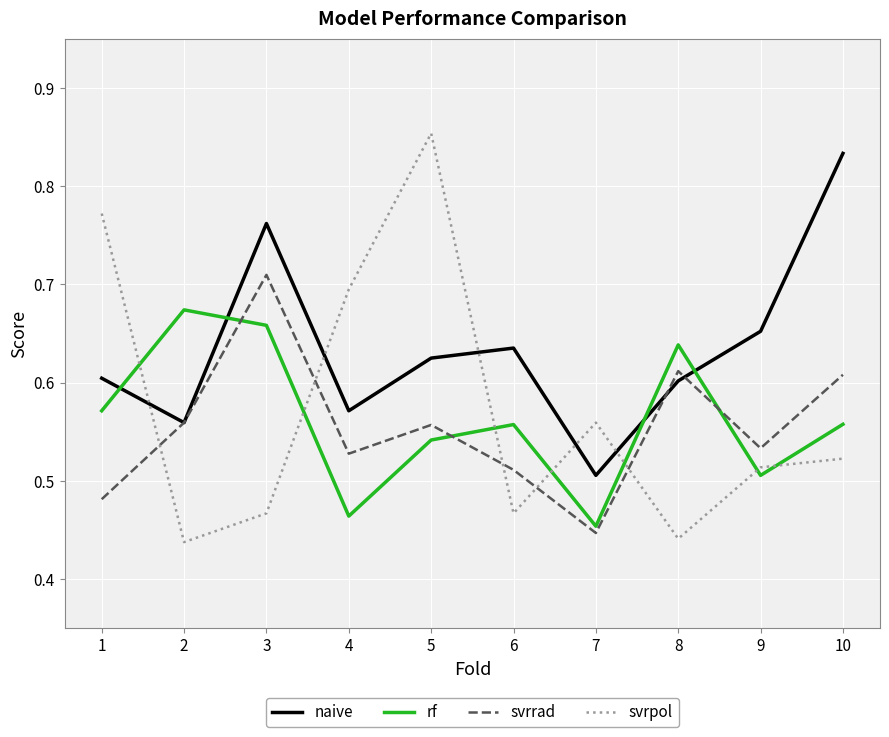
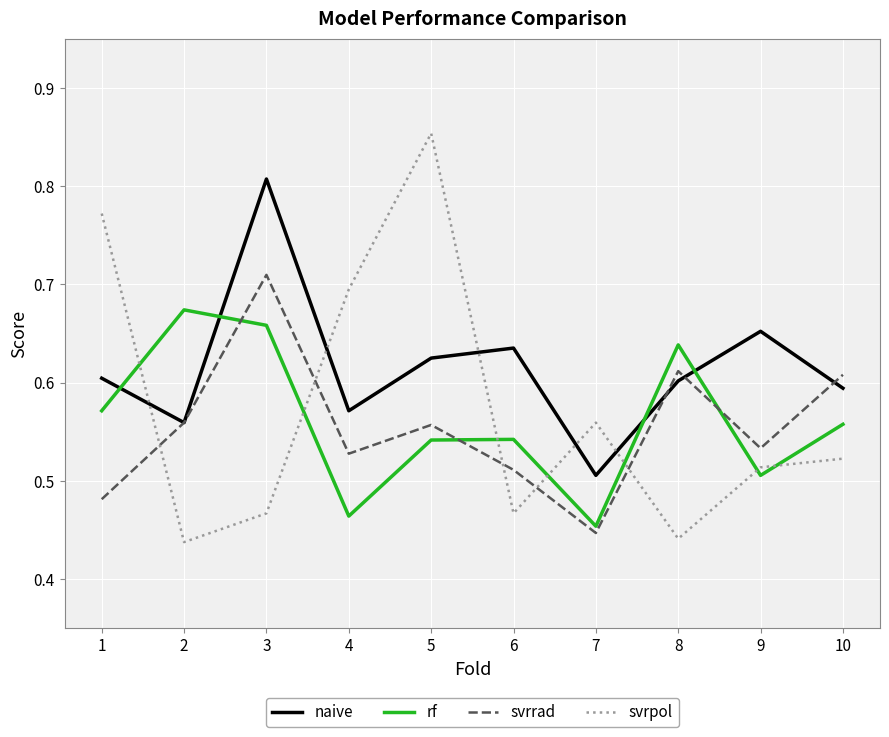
  {
    "naive": {
      "1": 0.60,
-     "3": 0.76,
+     "3": 0.81,
      "4": 0.57,
      "5": 0.63,
      "6": 0.64,
      "7": 0.51,
      "8": 0.60,
      "9": 0.65,
-     "10": 0.83
+     "10": 0.59
    },
    "rf": {
      "1": 0.57,
      "2": 0.67,
      "3": 0.66,
      "4": 0.46,
      "5": 0.54,
-     "6": 0.56,
+     "6": 0.54,
      "7": 0.45,
      "8": 0.64,
      "9": 0.51,
      "10": 0.56
    },
    "svrrad": {
      "1": 0.48,
      "3": 0.71,
      "4": 0.53,
      "5": 0.56,
      "6": 0.51,
      "7": 0.45,
      "8": 0.61,
      "9": 0.53,
      "10": 0.61
    },
    "svrpol": {
      "1": 0.77,
      "2": 0.44,
      "3": 0.47,
      "4": 0.69,
      "5": 0.85,
      "6": 0.47,
      "7": 0.56,
      "8": 0.44,
      "9": 0.51,
      "10": 0.52
    }
  }
